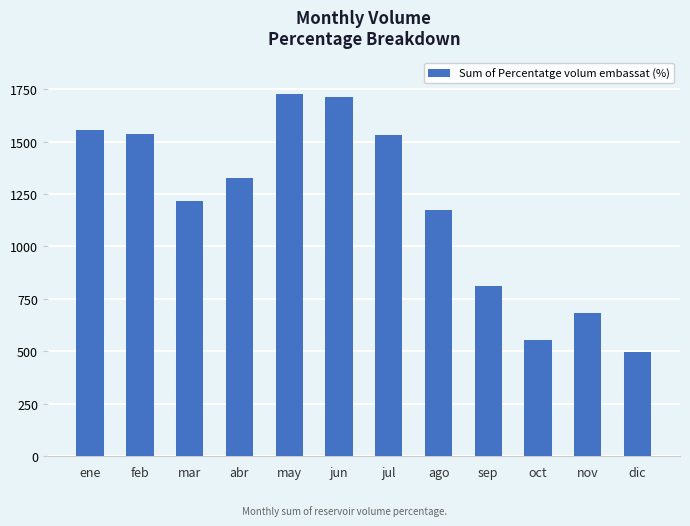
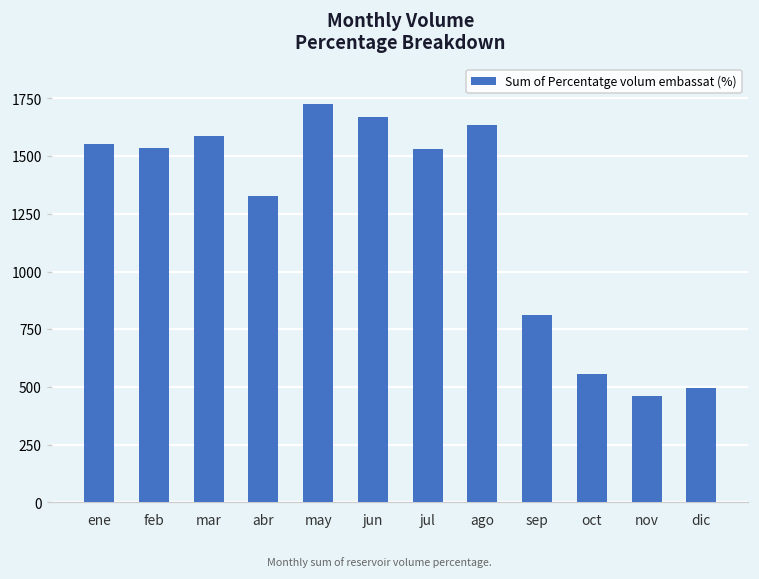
  {
    "ene": 1550,
    "feb": 1540,
-   "mar": 1220,
+   "mar": 1590,
    "abr": 1330,
    "may": 1730,
-   "jun": 1710,
+   "jun": 1670,
    "jul": 1530,
-   "ago": 1180,
+   "ago": 1640,
    "sep": 810,
    "oct": 560,
-   "nov": 680,
+   "nov": 460,
    "dic": 500
  }
